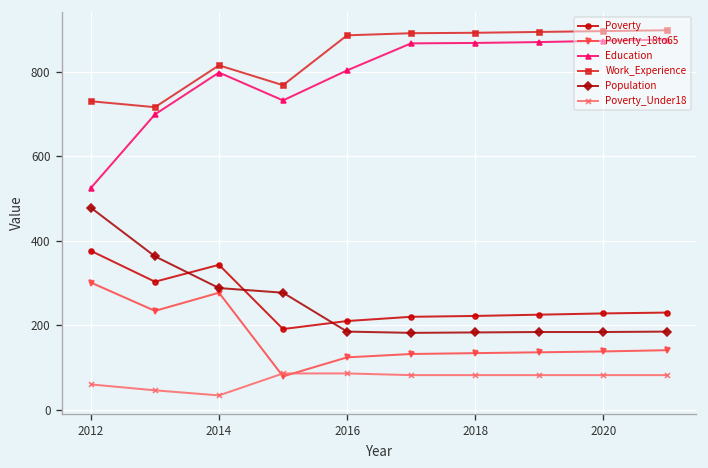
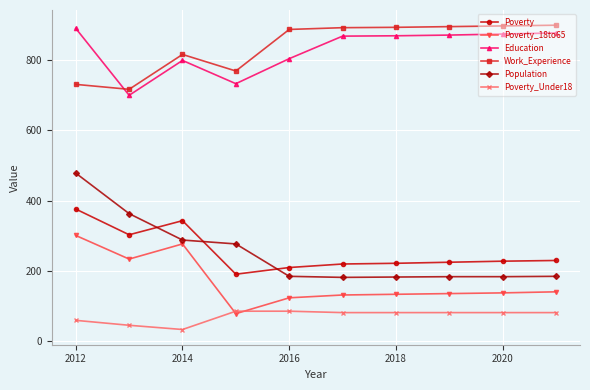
  {
    "Education": {
-     "2012": 530,
+     "2012": 890,
      "2014": 800,
      "2016": 800,
      "2018": 870
    }
  }
